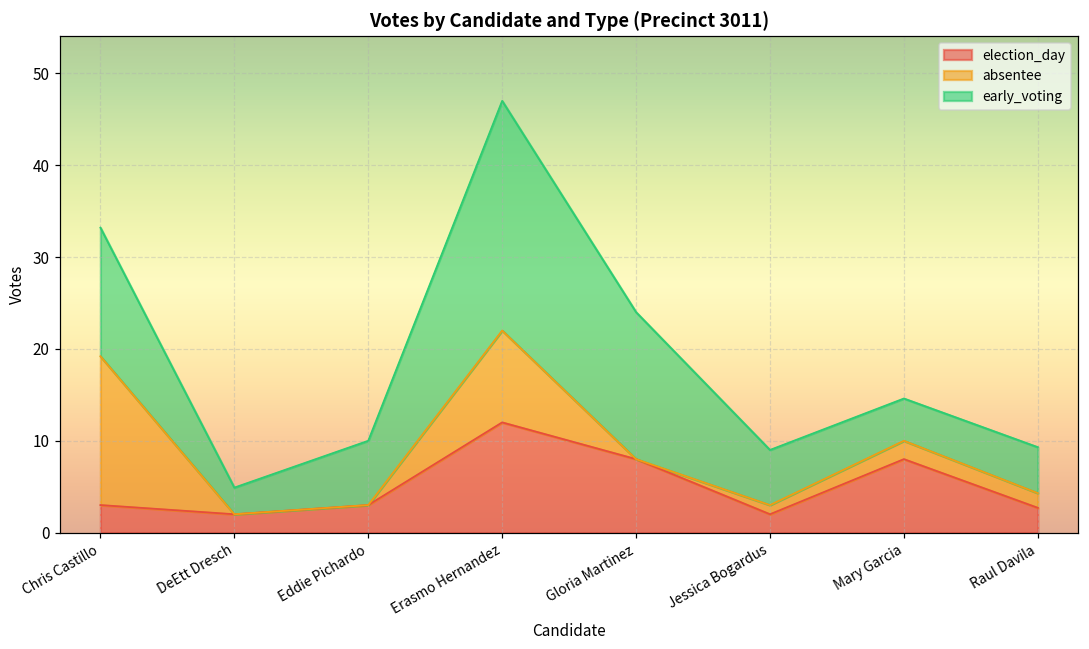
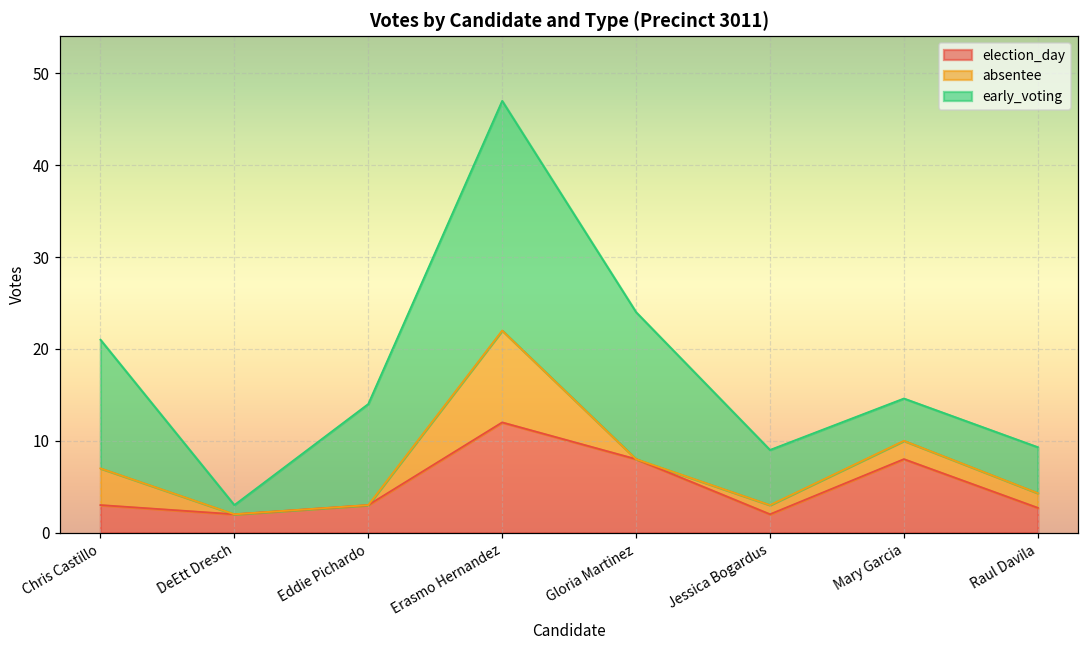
  {
    "election_day": {
      "Chris Castillo": 3,
      "Erasmo Hernandez": 12,
      "Jessica Bogardus": 2,
      "Mary Garcia": 8,
      "Raul Davila": 3
    },
    "absentee": {
-     "Chris Castillo": 16,
+     "Chris Castillo": 4,
      "Erasmo Hernandez": 10,
      "Jessica Bogardus": 1,
      "Mary Garcia": 2,
      "Raul Davila": 2
    },
    "early_voting": {
      "Chris Castillo": 14,
-     "DeEtt Dresch": 3,
-     "Eddie Pichardo": 7,
+     "DeEtt Dresch": 1,
+     "Eddie Pichardo": 11,
      "Erasmo Hernandez": 25,
      "Gloria Martinez": 16,
      "Jessica Bogardus": 6,
      "Mary Garcia": 5,
      "Raul Davila": 5
    }
  }
